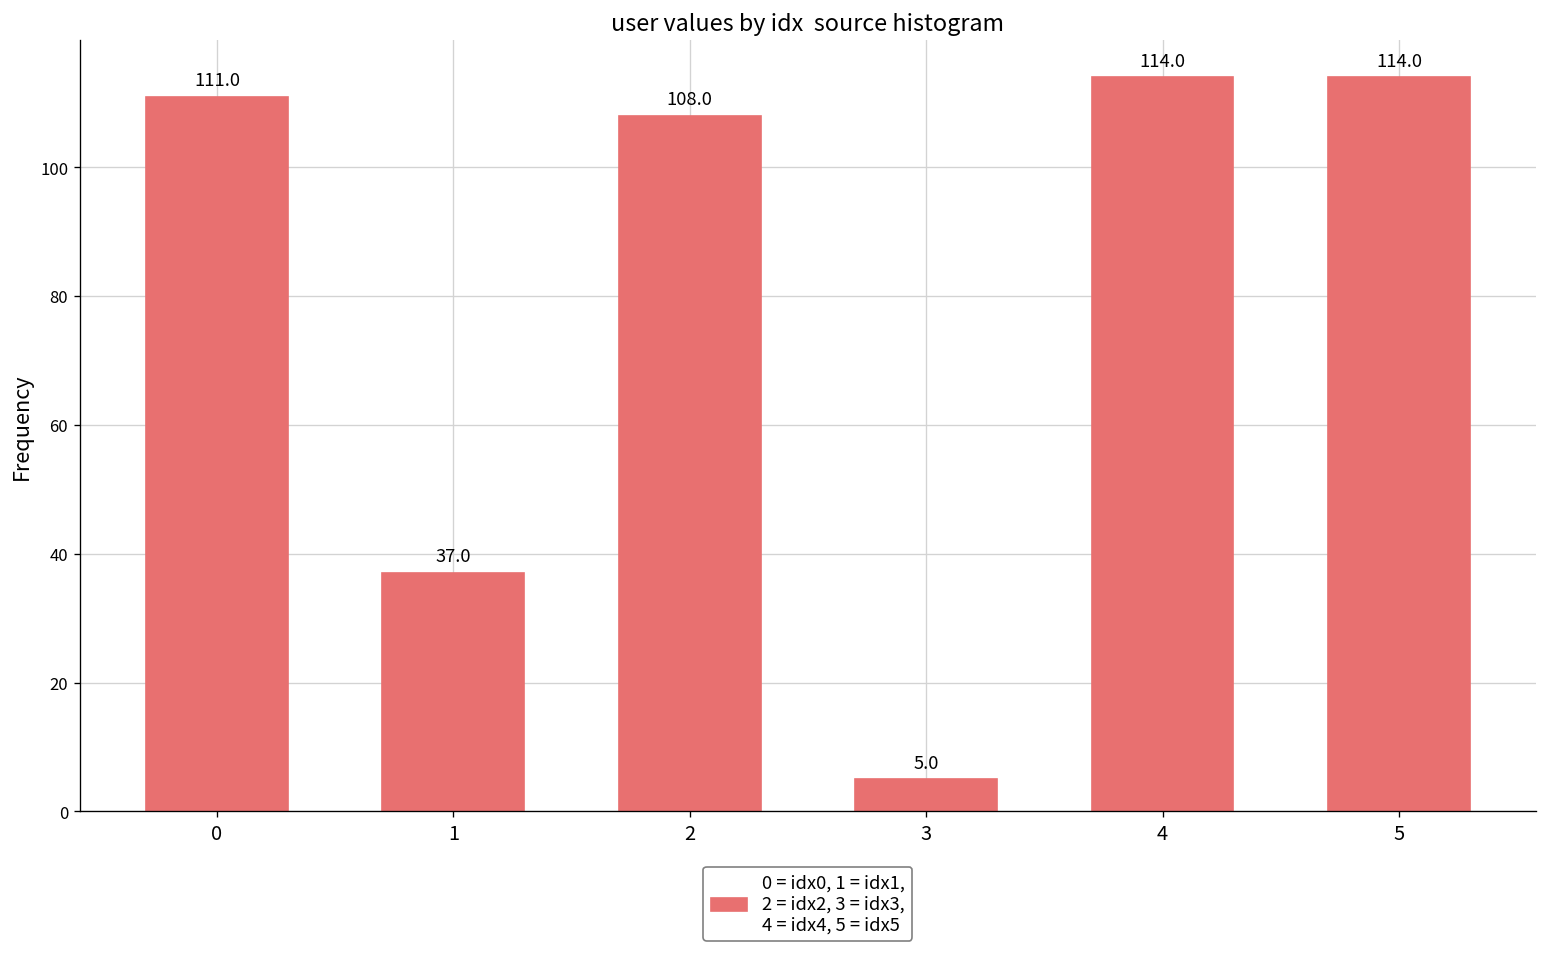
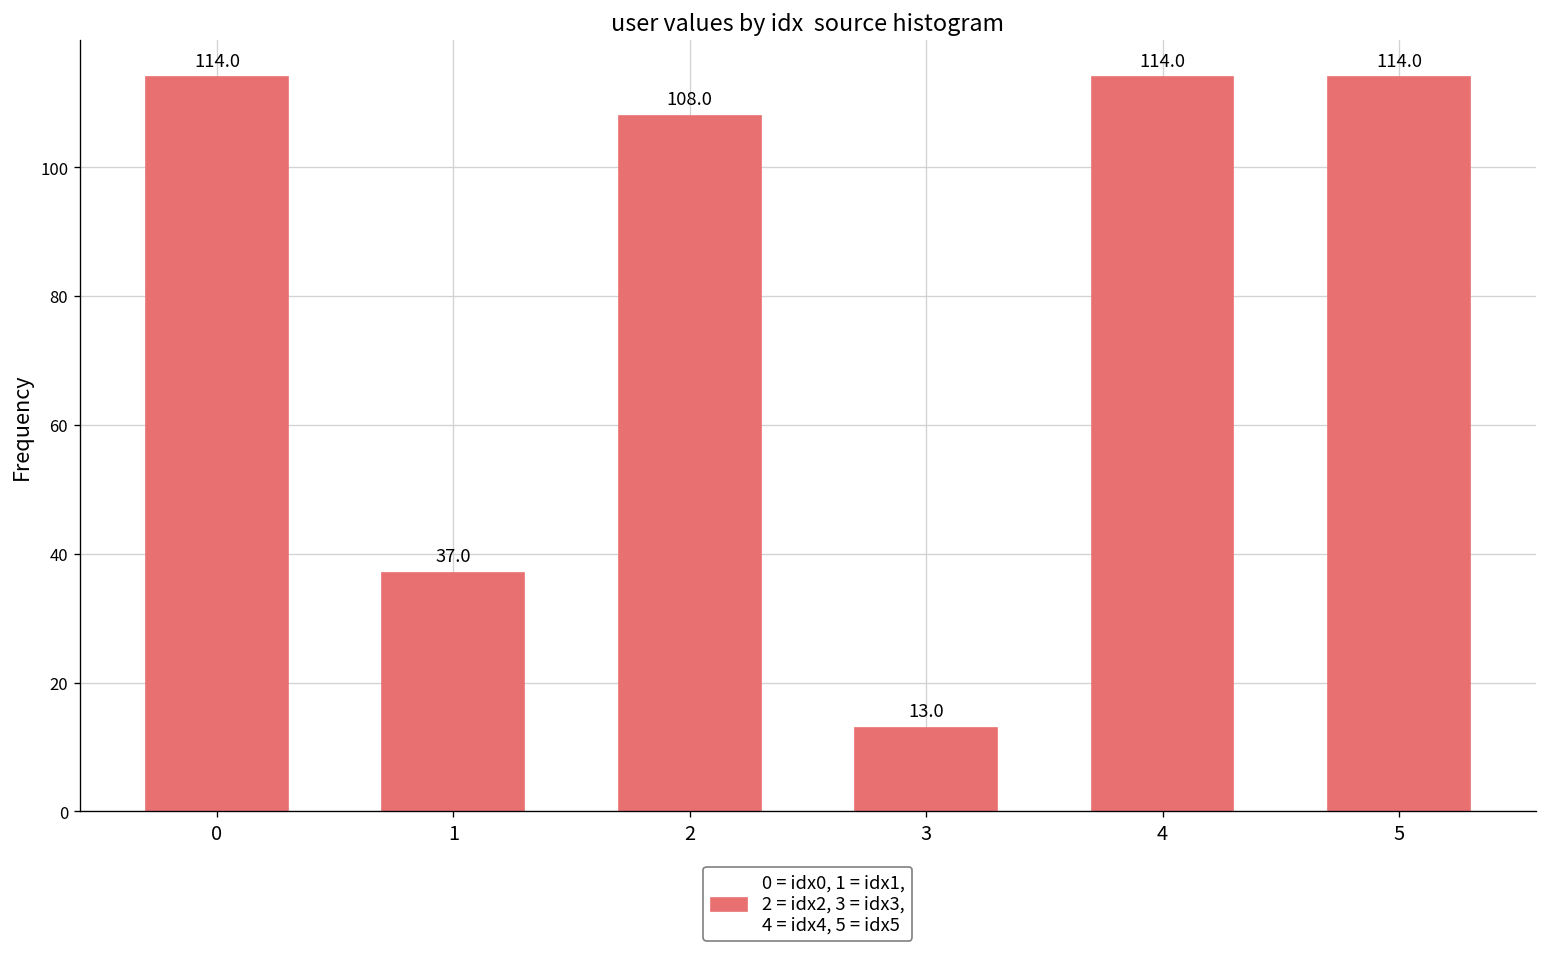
  {
-   "0": 111.0,
+   "0": 114.0,
    "1": 37.0,
    "2": 108.0,
-   "3": 5.0,
+   "3": 13.0,
    "4": 114.0,
    "5": 114.0
  }
